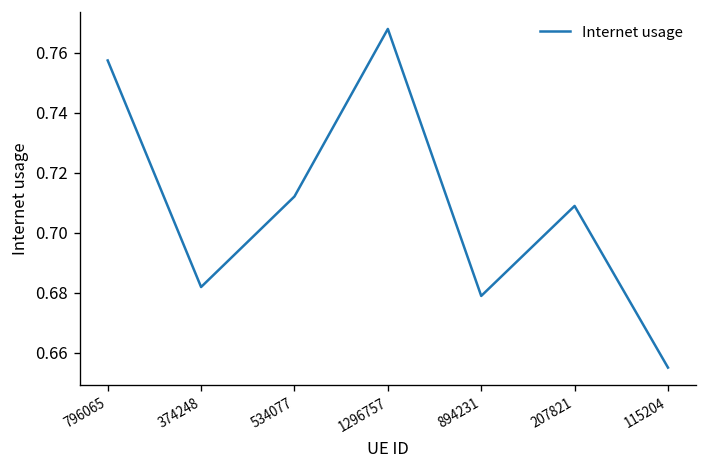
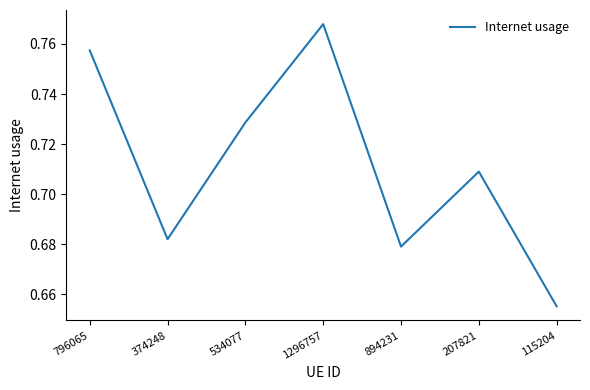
  {
    "796065": 0.757,
    "374248": 0.682,
-   "534077": 0.712,
+   "534077": 0.729,
    "1296757": 0.768,
    "894231": 0.679,
    "207821": 0.709,
    "115204": 0.655
  }
